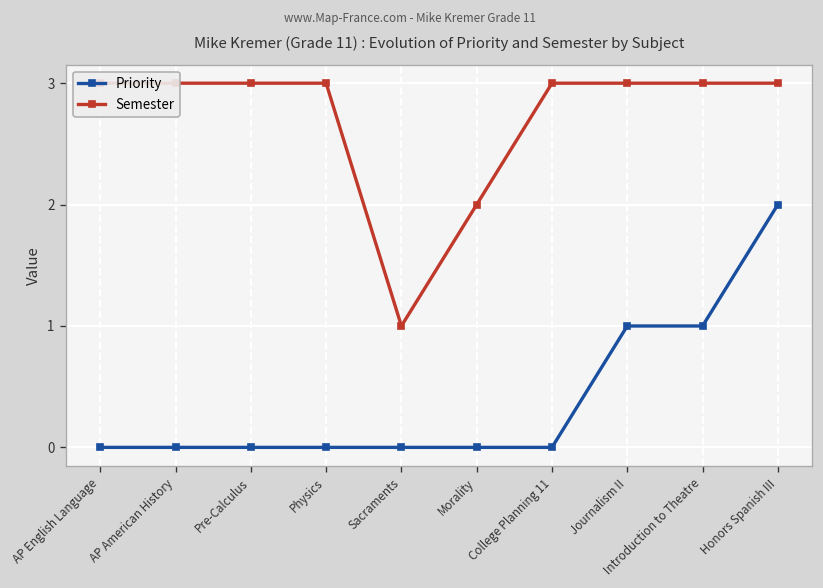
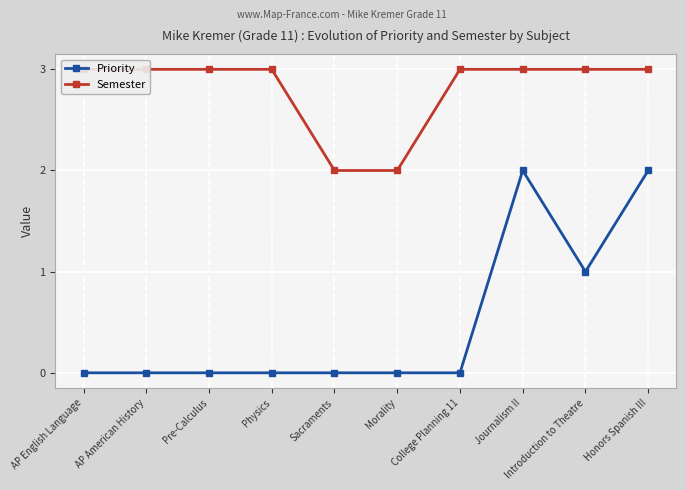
  {
    "Priority": {
      "AP English Language": 0,
      "AP American History": 0,
      "Pre-Calculus": 0,
      "Physics": 0,
      "Sacraments": 0,
      "Morality": 0,
      "College Planning 11": 0,
-     "Journalism II": 1,
+     "Journalism II": 2,
      "Introduction to Theatre": 1,
      "Honors Spanish III": 2
    },
    "Semester": {
      "Pre-Calculus": 3,
      "Physics": 3,
-     "Sacraments": 1,
+     "Sacraments": 2,
      "Morality": 2,
      "College Planning 11": 3,
      "Journalism II": 3,
      "Introduction to Theatre": 3,
      "Honors Spanish III": 3
    }
  }
